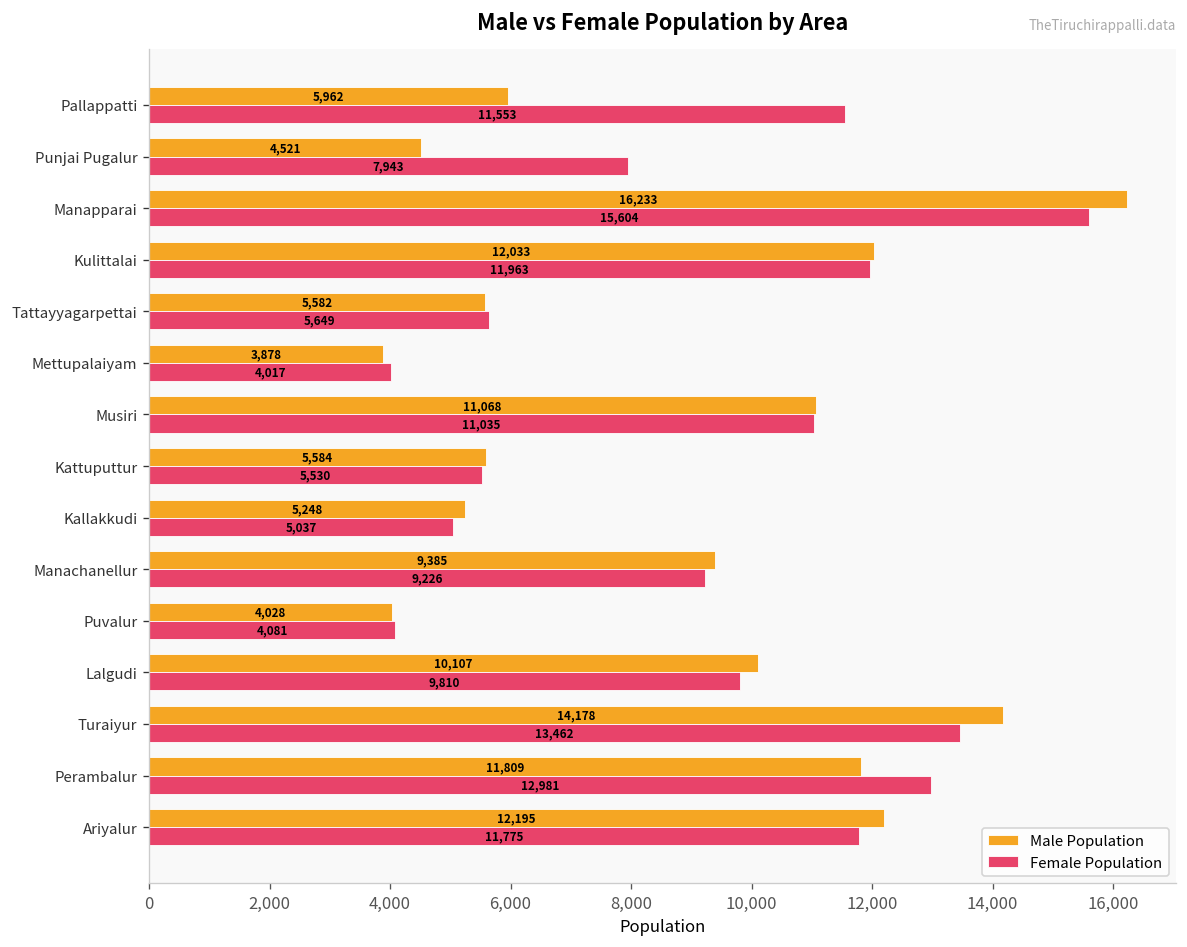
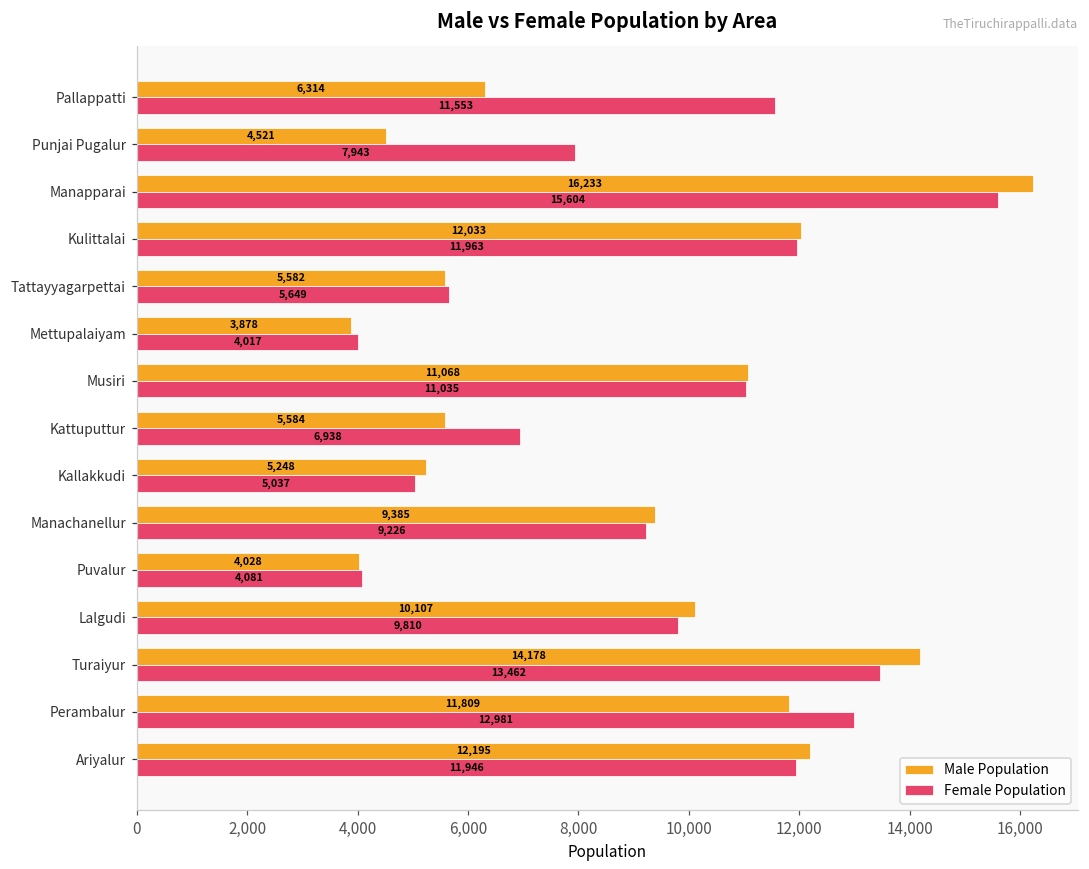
  {
    "Male Population": {
-     "Pallappatti": "5,962",
+     "Pallappatti": "6,314",
      "Punjai Pugalur": "4,521",
      "Manapparai": "16,233",
      "Kulittalai": "12,033",
      "Tattayyagarpettai": "5,582",
      "Mettupalaiyam": "3,878",
      "Musiri": "11,068",
      "Kattuputtur": "5,584",
      "Kallakkudi": "5,248",
      "Manachanellur": "9,385",
      "Puvalur": "4,028",
      "Lalgudi": "10,107",
      "Turaiyur": "14,178",
      "Perambalur": "11,809",
      "Ariyalur": "12,195"
    },
    "Female Population": {
      "Pallappatti": "11,553",
      "Punjai Pugalur": "7,943",
      "Manapparai": "15,604",
      "Kulittalai": "11,963",
      "Tattayyagarpettai": "5,649",
      "Mettupalaiyam": "4,017",
      "Musiri": "11,035",
-     "Kattuputtur": "5,530",
+     "Kattuputtur": "6,938",
      "Kallakkudi": "5,037",
      "Manachanellur": "9,226",
      "Puvalur": "4,081",
      "Lalgudi": "9,810",
      "Turaiyur": "13,462",
      "Perambalur": "12,981",
-     "Ariyalur": "11,775"
+     "Ariyalur": "11,946"
    }
  }
